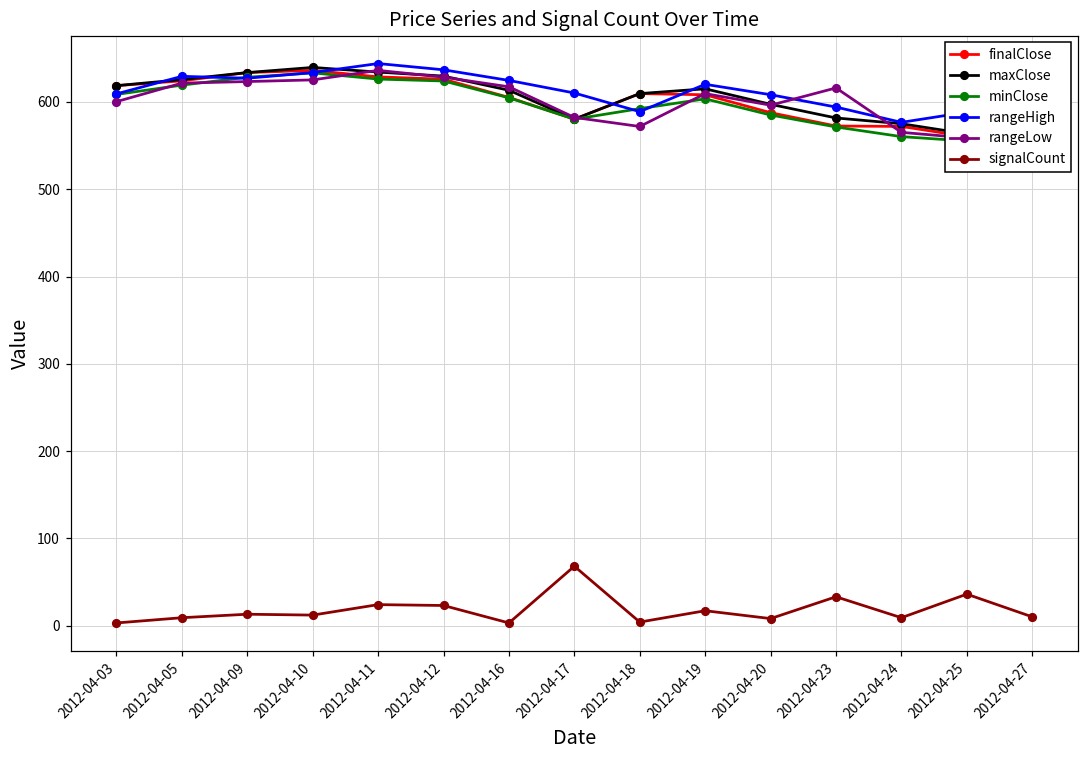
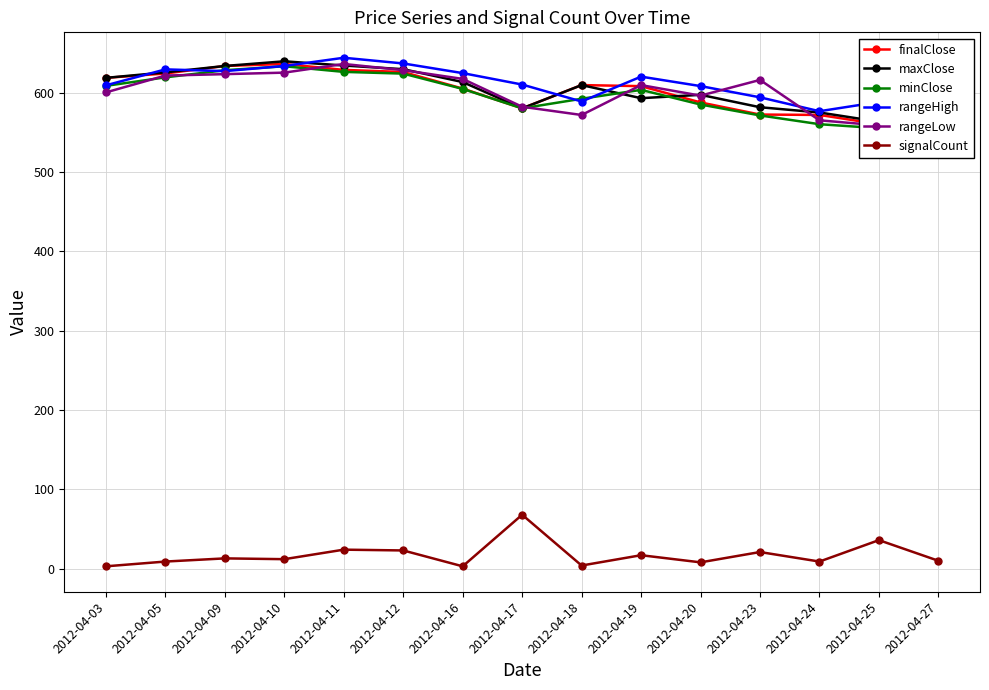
  {
    "maxClose": {
      "2012-04-10": 640,
      "2012-04-16": 610,
-     "2012-04-19": 620,
+     "2012-04-19": 590,
      "2012-04-23": 580
    },
    "minClose": {
      "2012-04-18": 590,
      "2012-04-19": 600,
      "2012-04-24": 560
    },
    "rangeHigh": {
      "2012-04-05": 630,
      "2012-04-11": 640,
      "2012-04-12": 640,
      "2012-04-16": 620,
      "2012-04-17": 610,
      "2012-04-18": 590,
      "2012-04-19": 620,
      "2012-04-20": 610,
      "2012-04-23": 590
    },
    "rangeLow": {
      "2012-04-03": 600,
      "2012-04-09": 620,
      "2012-04-10": 630,
      "2012-04-16": 620,
      "2012-04-18": 570,
      "2012-04-23": 620,
      "2012-04-24": 570
    },
    "signalCount": {
      "2012-04-03": 0,
      "2012-04-05": 10,
      "2012-04-09": 10,
      "2012-04-10": 10,
      "2012-04-11": 20,
      "2012-04-12": 20,
      "2012-04-16": 0,
      "2012-04-17": 70,
      "2012-04-18": 0,
      "2012-04-19": 20,
      "2012-04-20": 10,
-     "2012-04-23": 30,
+     "2012-04-23": 20,
      "2012-04-24": 10,
      "2012-04-25": 40,
      "2012-04-27": 10
    }
  }
